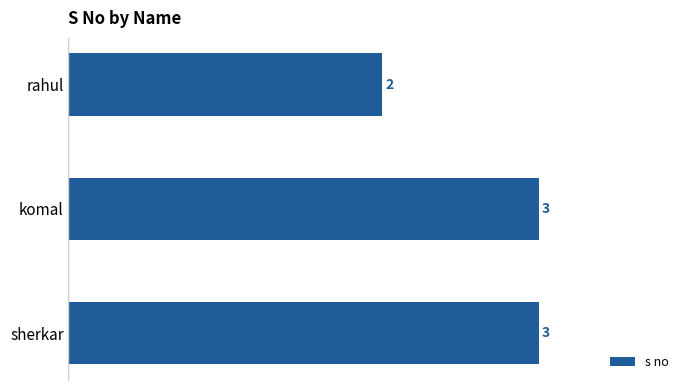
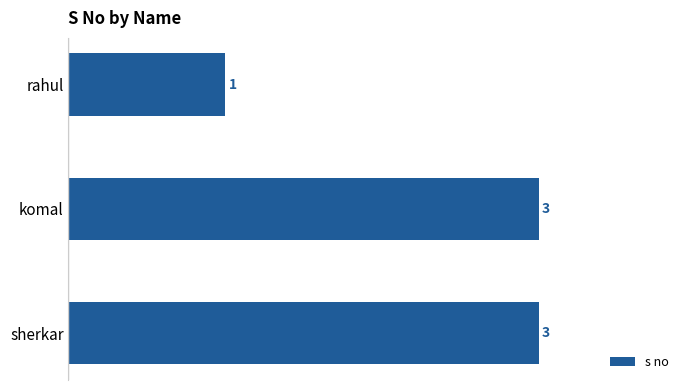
  {
-   "rahul": 2,
+   "rahul": 1,
    "komal": 3,
    "sherkar": 3
  }
